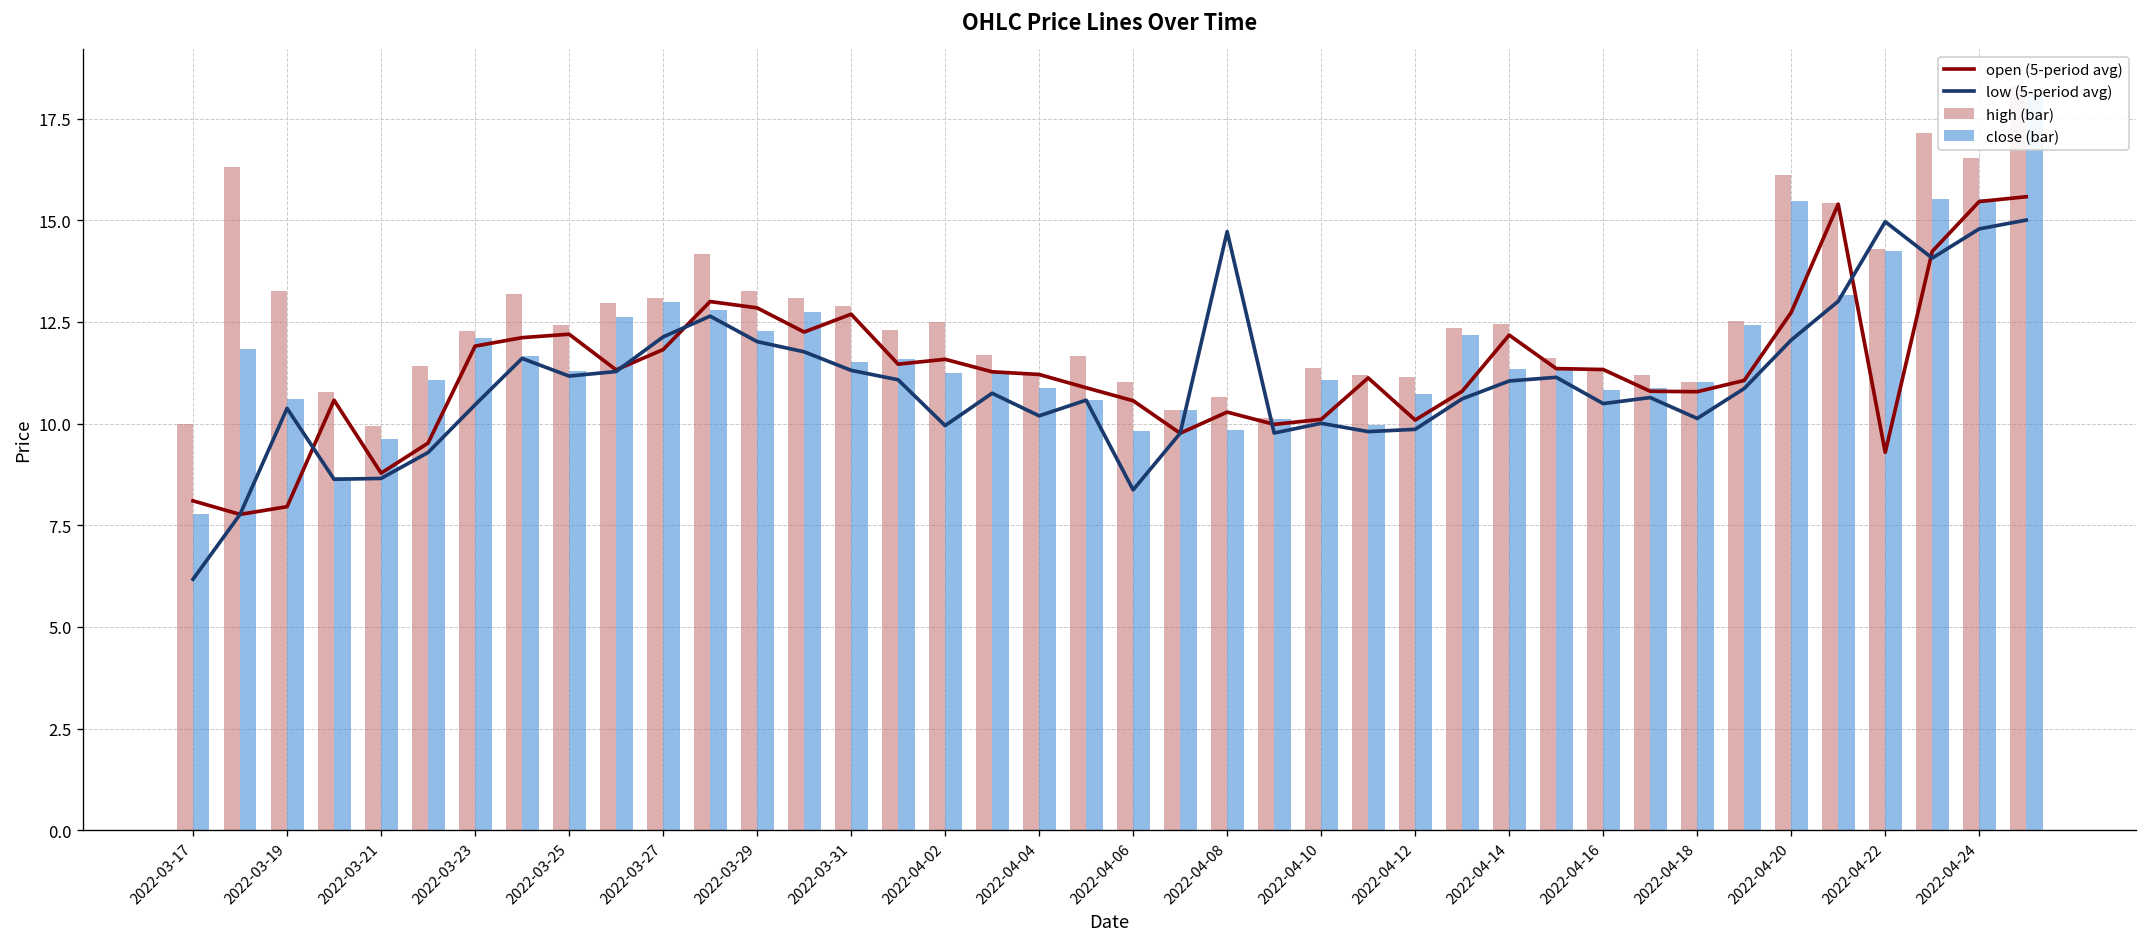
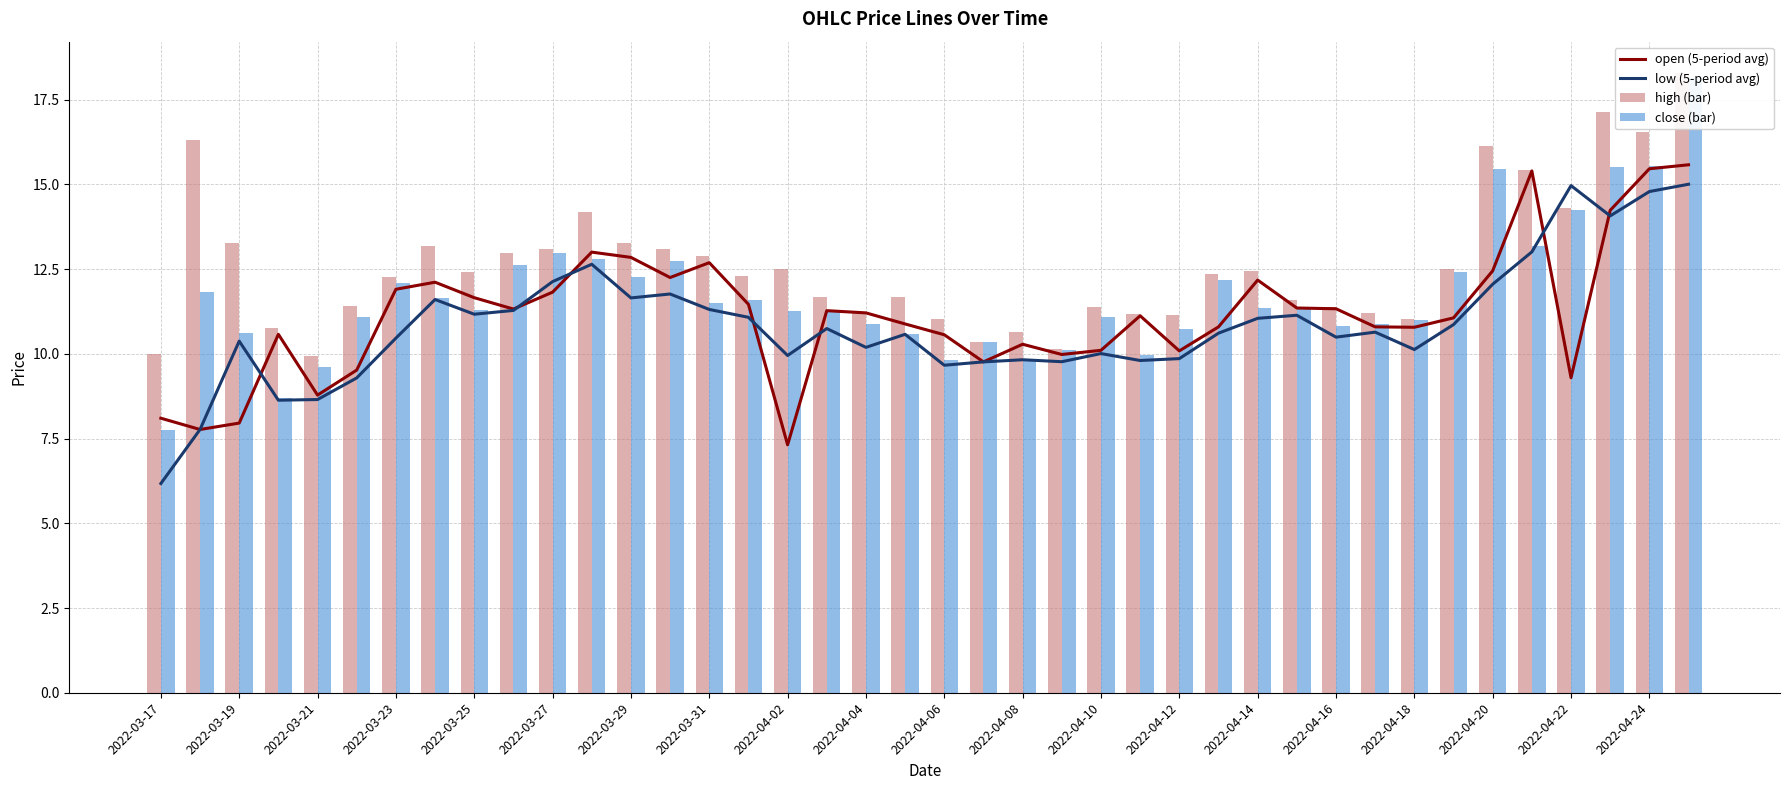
  {
    "open (5-period avg)": {
      "2022-03-17": 8.1,
      "2022-03-19": 8.0,
      "2022-03-21": 8.8,
      "2022-03-23": 11.9,
-     "2022-03-25": 12.2,
+     "2022-03-25": 11.7,
      "2022-03-27": 11.8,
      "2022-03-29": 12.8,
      "2022-03-31": 12.7,
-     "2022-04-02": 11.6,
+     "2022-04-02": 7.3,
      "2022-04-04": 11.2,
      "2022-04-06": 10.6,
      "2022-04-08": 10.3,
      "2022-04-10": 10.1,
      "2022-04-12": 10.1,
      "2022-04-14": 12.2,
      "2022-04-16": 11.3,
      "2022-04-18": 10.8,
-     "2022-04-20": 12.7,
+     "2022-04-20": 12.4,
      "2022-04-22": 9.3,
      "2022-04-24": 15.5
    },
    "low (5-period avg)": {
      "2022-03-17": 6.2,
      "2022-03-19": 10.4,
      "2022-03-21": 8.7,
      "2022-03-23": 10.5,
      "2022-03-25": 11.2,
      "2022-03-27": 12.1,
-     "2022-03-29": 12.0,
+     "2022-03-29": 11.6,
      "2022-03-31": 11.3,
      "2022-04-02": 10.0,
      "2022-04-04": 10.2,
-     "2022-04-06": 8.4,
-     "2022-04-08": 14.7,
+     "2022-04-06": 9.7,
+     "2022-04-08": 9.8,
      "2022-04-10": 10.0,
      "2022-04-12": 9.9,
      "2022-04-14": 11.0,
      "2022-04-16": 10.5,
      "2022-04-18": 10.1,
      "2022-04-20": 12.1,
      "2022-04-22": 15.0,
      "2022-04-24": 14.8
    }
  }
